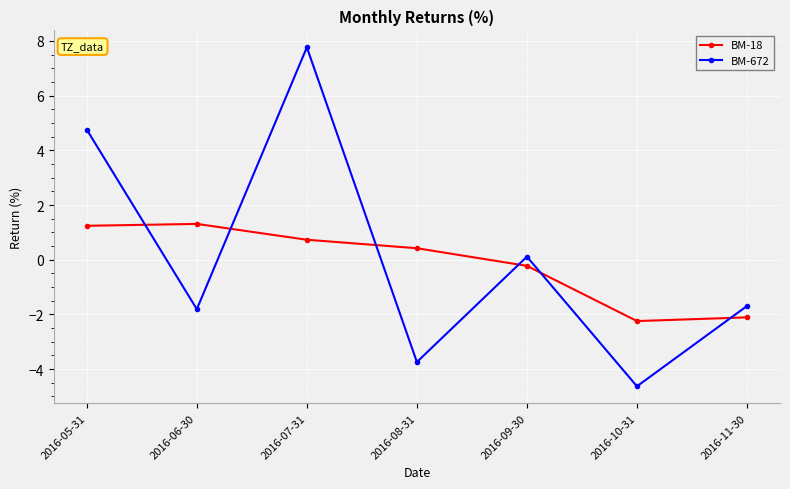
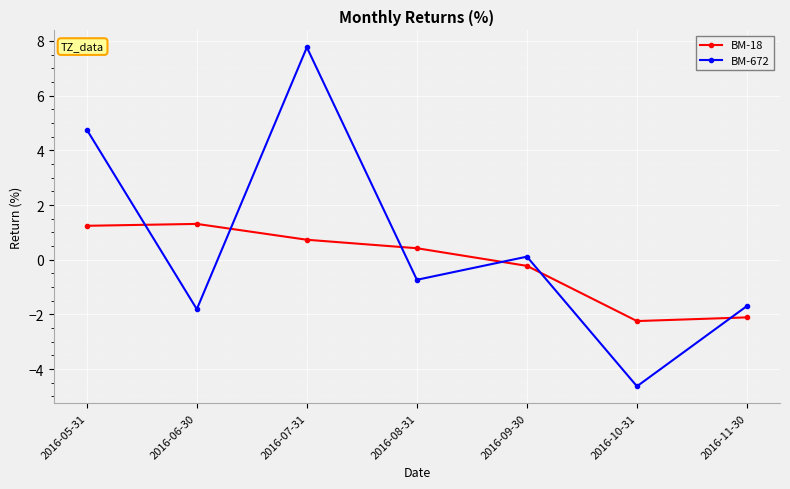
  {
    "BM-18": {
      "2016-05-31": 1.2,
      "2016-06-30": 1.3,
      "2016-07-31": 0.7,
      "2016-08-31": 0.4,
      "2016-09-30": -0.2,
      "2016-10-31": -2.2,
      "2016-11-30": -2.1
    },
    "BM-672": {
      "2016-05-31": 4.8,
      "2016-06-30": -1.8,
      "2016-07-31": 7.8,
-     "2016-08-31": -3.7,
+     "2016-08-31": -0.7,
      "2016-09-30": 0.1,
      "2016-10-31": -4.6,
      "2016-11-30": -1.7
    }
  }
